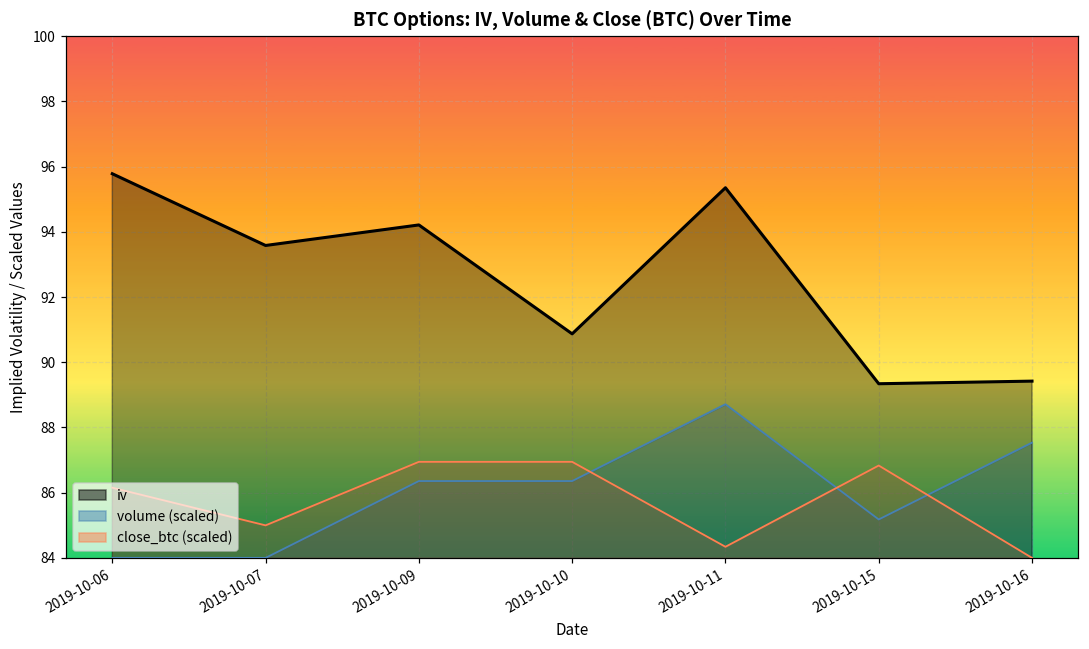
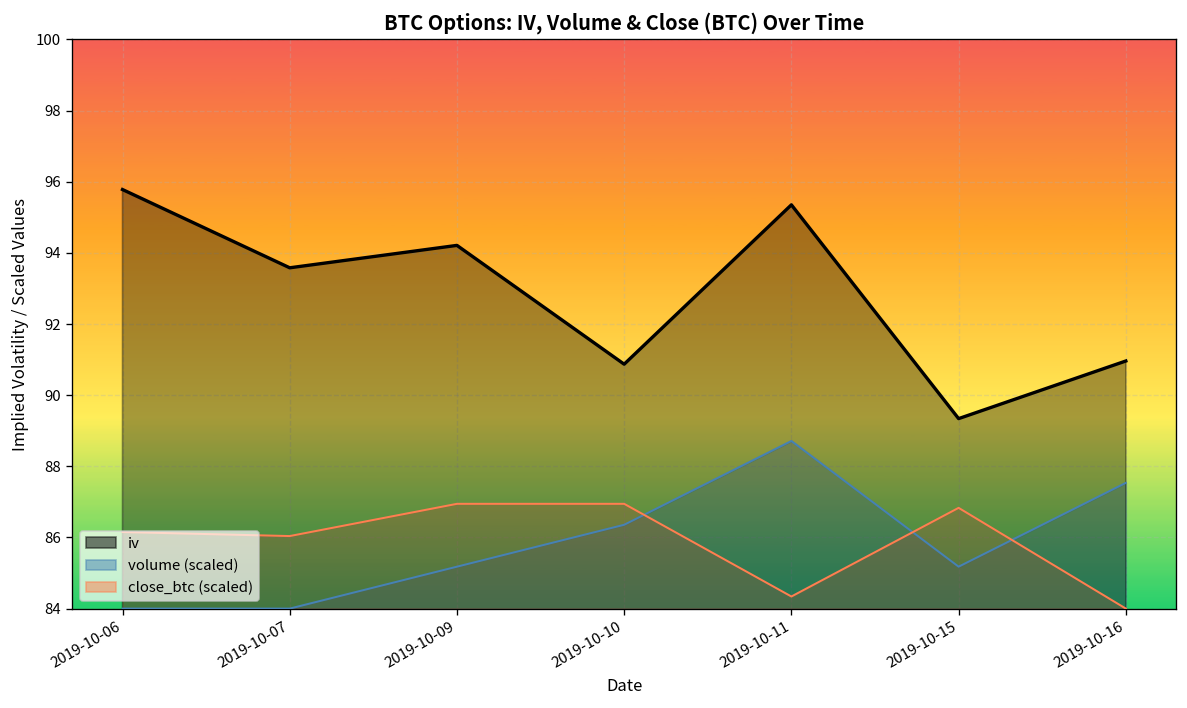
  {
    "iv": {
      "2019-10-06": 95.8,
      "2019-10-07": 93.6,
      "2019-10-09": 94.2,
      "2019-10-10": 90.9,
      "2019-10-11": 95.4,
      "2019-10-15": 89.3,
-     "2019-10-16": 89.4
+     "2019-10-16": 91.0
    },
    "volume (scaled)": {
-     "2019-10-09": 86.4,
+     "2019-10-09": 85.2,
      "2019-10-10": 86.4,
      "2019-10-11": 88.7,
      "2019-10-15": 85.2
    },
    "close_btc (scaled)": {
-     "2019-10-07": 85.0,
+     "2019-10-07": 86.0,
      "2019-10-09": 86.9,
      "2019-10-10": 86.9,
      "2019-10-11": 84.3,
      "2019-10-15": 86.8
    }
  }
